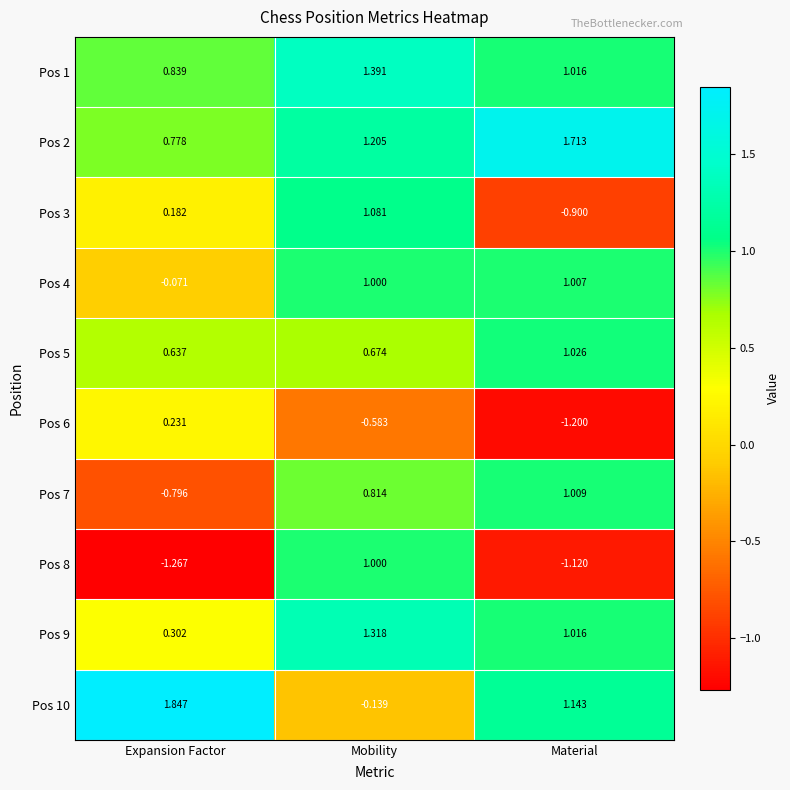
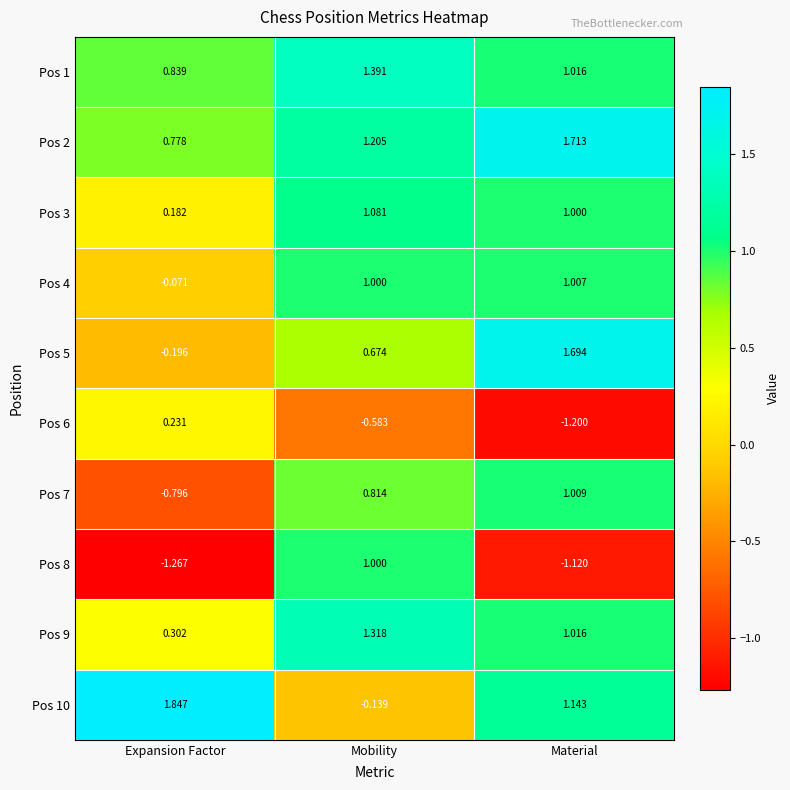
  {
    "Pos 1": {
      "Expansion Factor": 0.839,
      "Mobility": 1.391,
      "Material": 1.016
    },
    "Pos 2": {
      "Expansion Factor": 0.778,
      "Mobility": 1.205,
      "Material": 1.713
    },
    "Pos 3": {
      "Expansion Factor": 0.182,
      "Mobility": 1.081,
-     "Material": -0.900
+     "Material": 1.000
    },
    "Pos 4": {
      "Expansion Factor": -0.071,
      "Mobility": 1.000,
      "Material": 1.007
    },
    "Pos 5": {
-     "Expansion Factor": 0.637,
+     "Expansion Factor": -0.196,
      "Mobility": 0.674,
-     "Material": 1.026
+     "Material": 1.694
    },
    "Pos 6": {
      "Expansion Factor": 0.231,
      "Mobility": -0.583,
      "Material": -1.200
    },
    "Pos 7": {
      "Expansion Factor": -0.796,
      "Mobility": 0.814,
      "Material": 1.009
    },
    "Pos 8": {
      "Expansion Factor": -1.267,
      "Mobility": 1.000,
      "Material": -1.120
    },
    "Pos 9": {
      "Expansion Factor": 0.302,
      "Mobility": 1.318,
      "Material": 1.016
    },
    "Pos 10": {
      "Expansion Factor": 1.847,
      "Mobility": -0.139,
      "Material": 1.143
    }
  }
